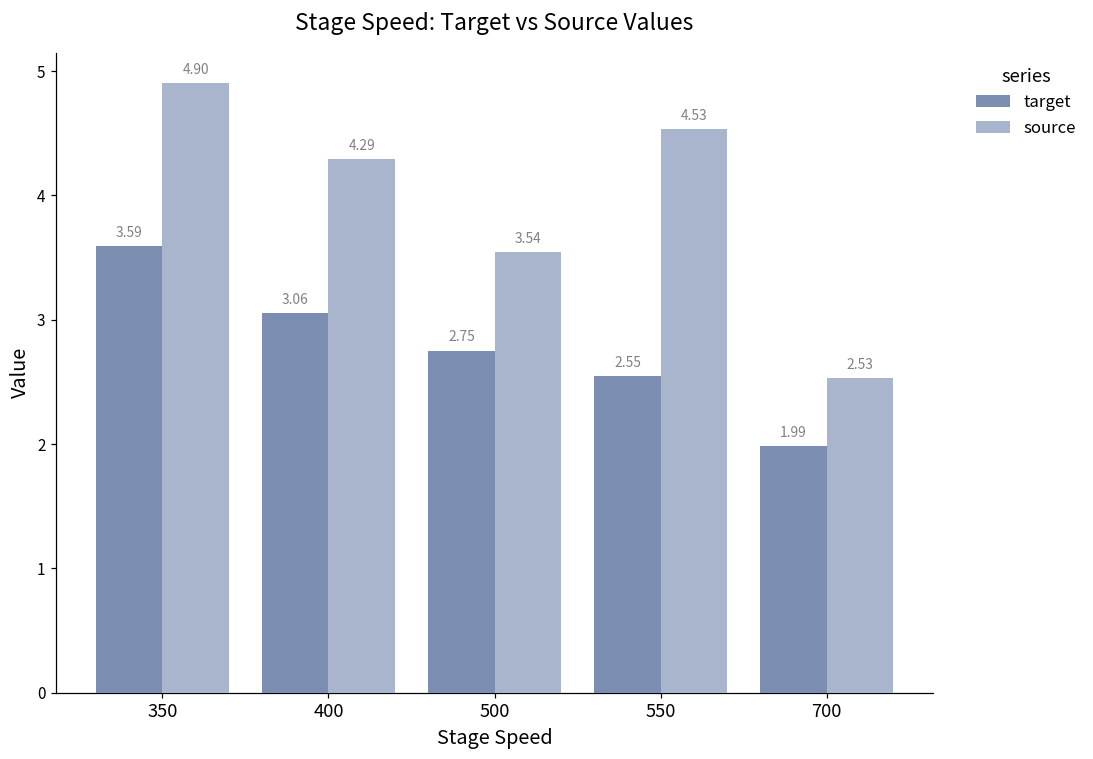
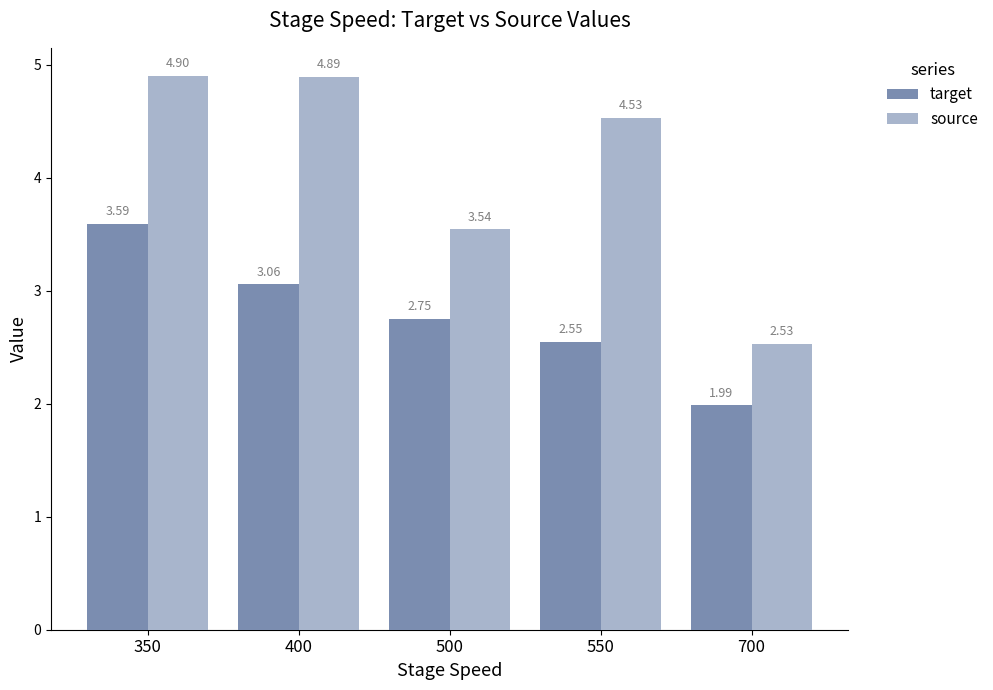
  {
    "target": {
      "350": 3.59,
      "400": 3.06,
      "500": 2.75,
      "550": 2.55,
      "700": 1.99
    },
    "source": {
      "350": 4.90,
-     "400": 4.29,
+     "400": 4.89,
      "500": 3.54,
      "550": 4.53,
      "700": 2.53
    }
  }
